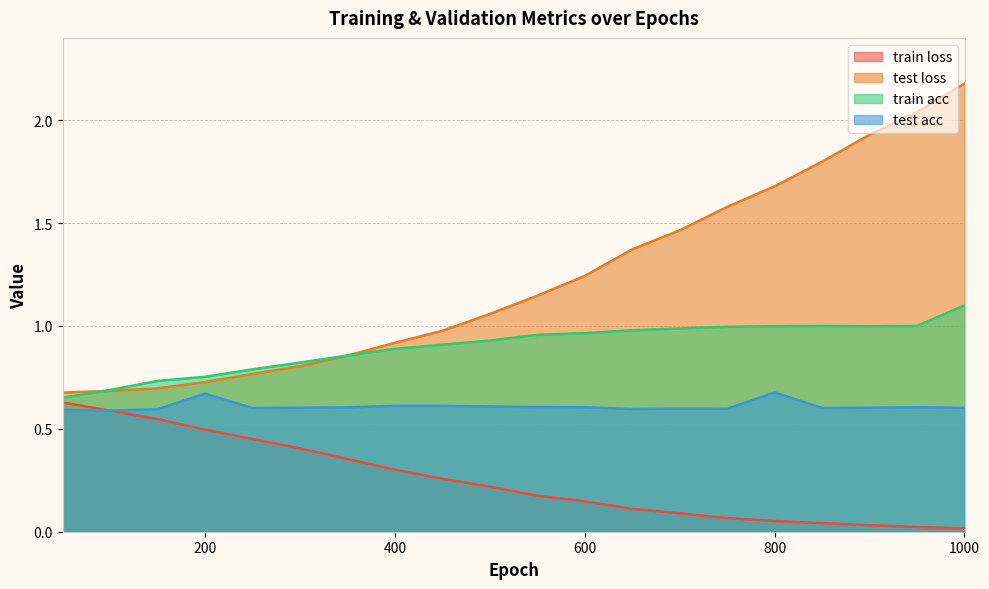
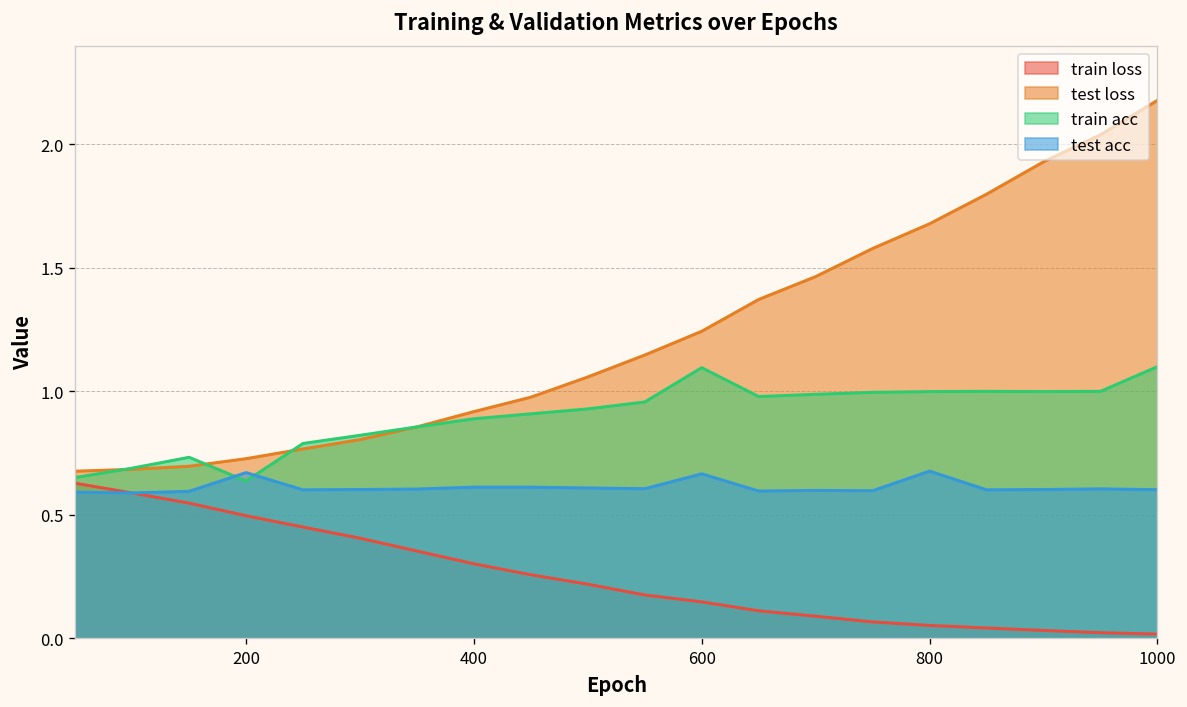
  {
    "train acc": {
-     "200": 0.75,
+     "200": 0.64,
      "400": 0.89,
-     "600": 0.97,
+     "600": 1.10,
      "800": 1.00,
      "1000": 1.10
    },
    "test acc": {
      "200": 0.67,
      "400": 0.61,
-     "600": 0.61,
+     "600": 0.67,
      "800": 0.68,
      "1000": 0.60
    }
  }
